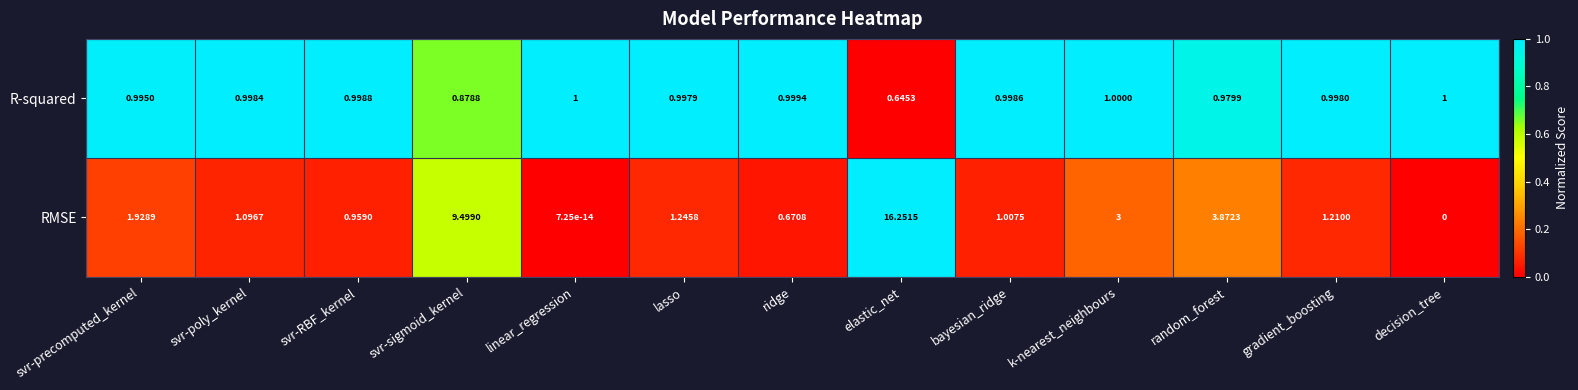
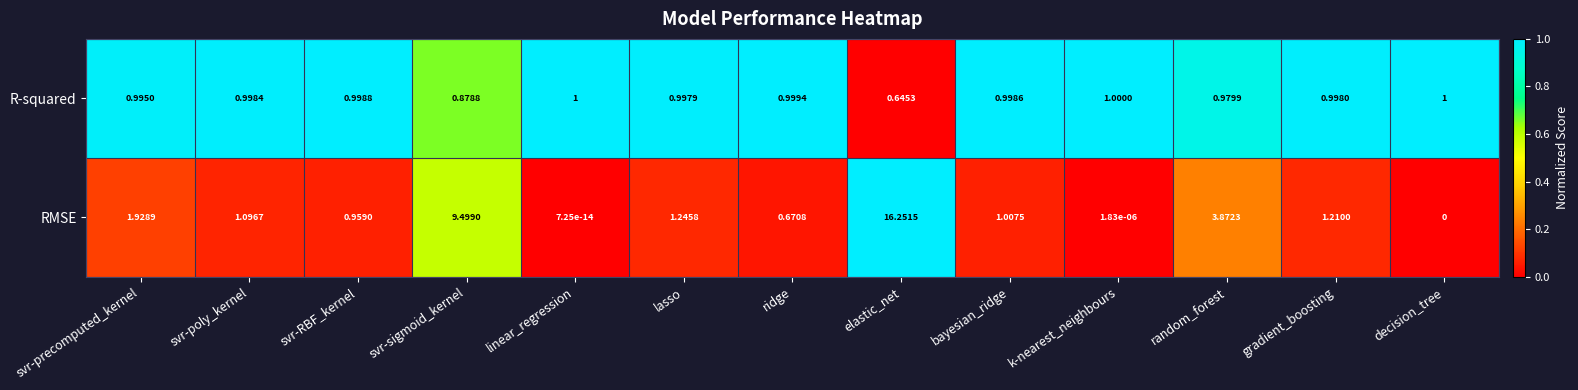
  {
    "R-squared": {
      "svr-precomputed_kernel": "0.9950",
      "svr-poly_kernel": "0.9984",
      "svr-RBF_kernel": "0.9988",
      "svr-sigmoid_kernel": "0.8788",
      "linear_regression": "1",
      "lasso": "0.9979",
      "ridge": "0.9994",
      "elastic_net": "0.6453",
      "bayesian_ridge": "0.9986",
      "k-nearest_neighbours": "1.0000",
      "random_forest": "0.9799",
      "gradient_boosting": "0.9980",
      "decision_tree": "1"
    },
    "RMSE": {
      "svr-precomputed_kernel": "1.9289",
      "svr-poly_kernel": "1.0967",
      "svr-RBF_kernel": "0.9590",
      "svr-sigmoid_kernel": "9.4990",
      "linear_regression": "7.25e-14",
      "lasso": "1.2458",
      "ridge": "0.6708",
      "elastic_net": "16.2515",
      "bayesian_ridge": "1.0075",
-     "k-nearest_neighbours": "3",
+     "k-nearest_neighbours": "1.83e-06",
      "random_forest": "3.8723",
      "gradient_boosting": "1.2100",
      "decision_tree": "0"
    }
  }
